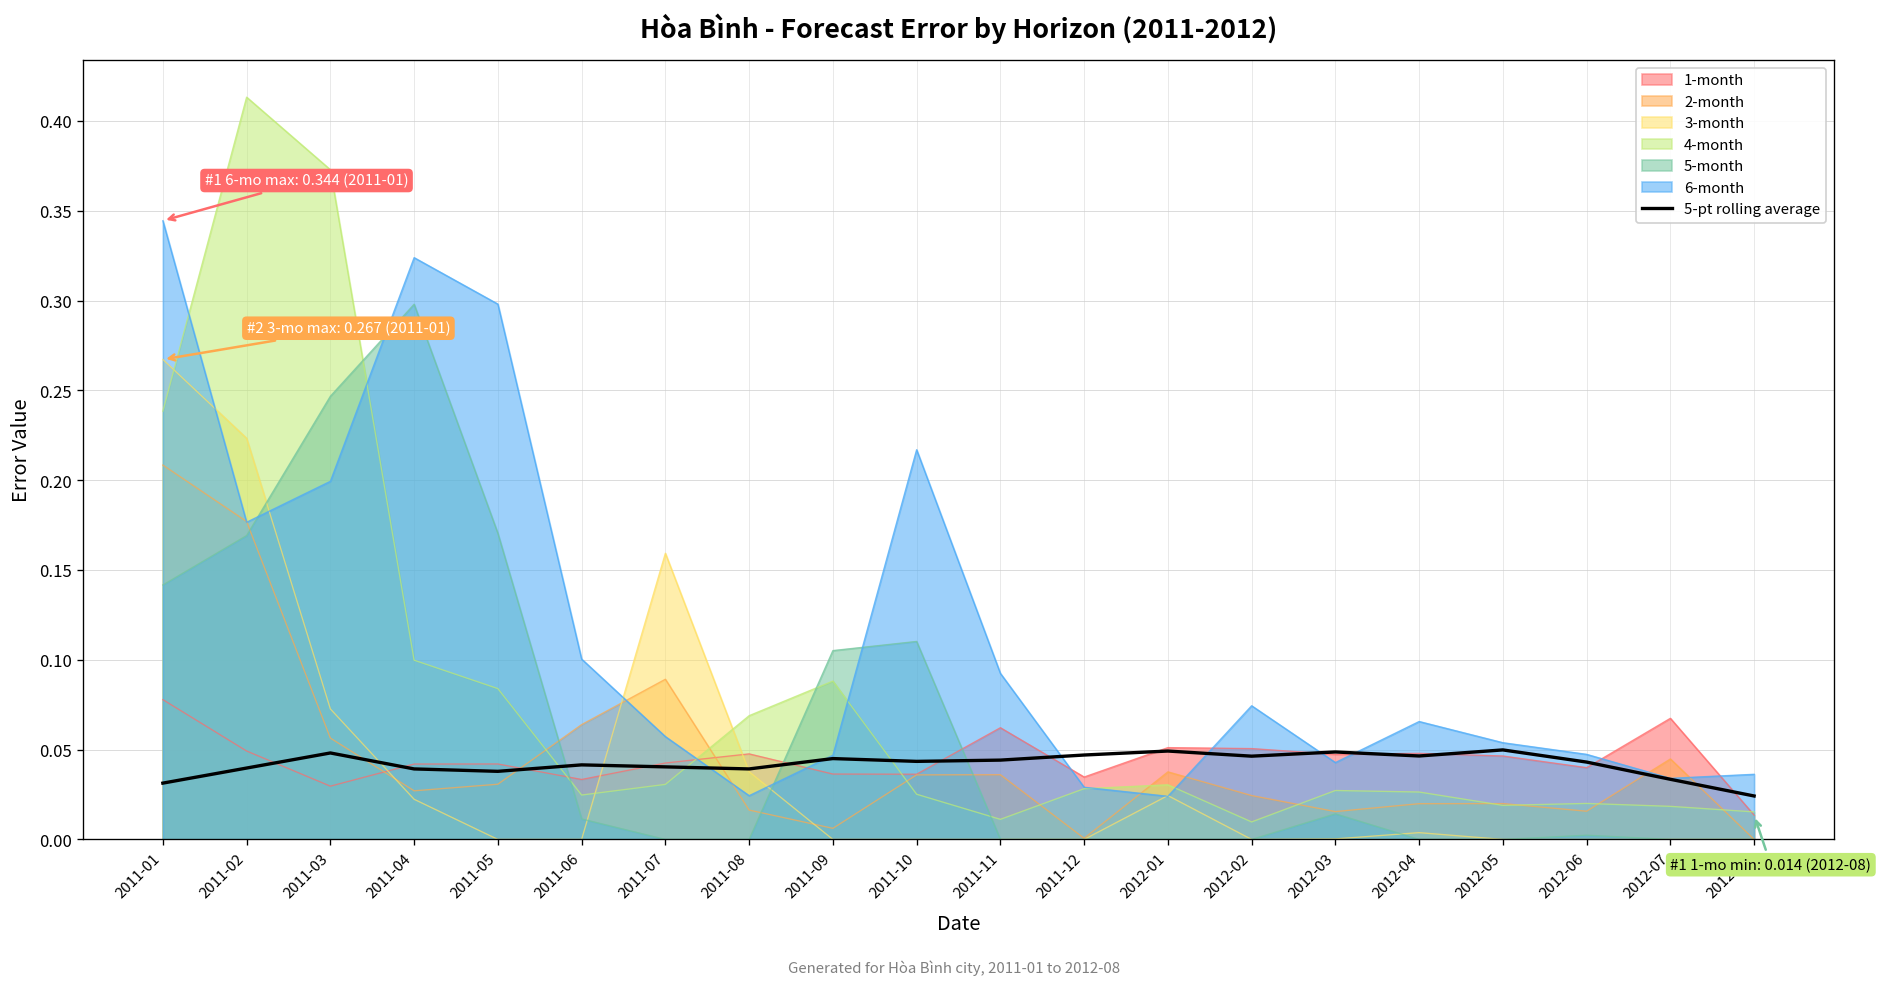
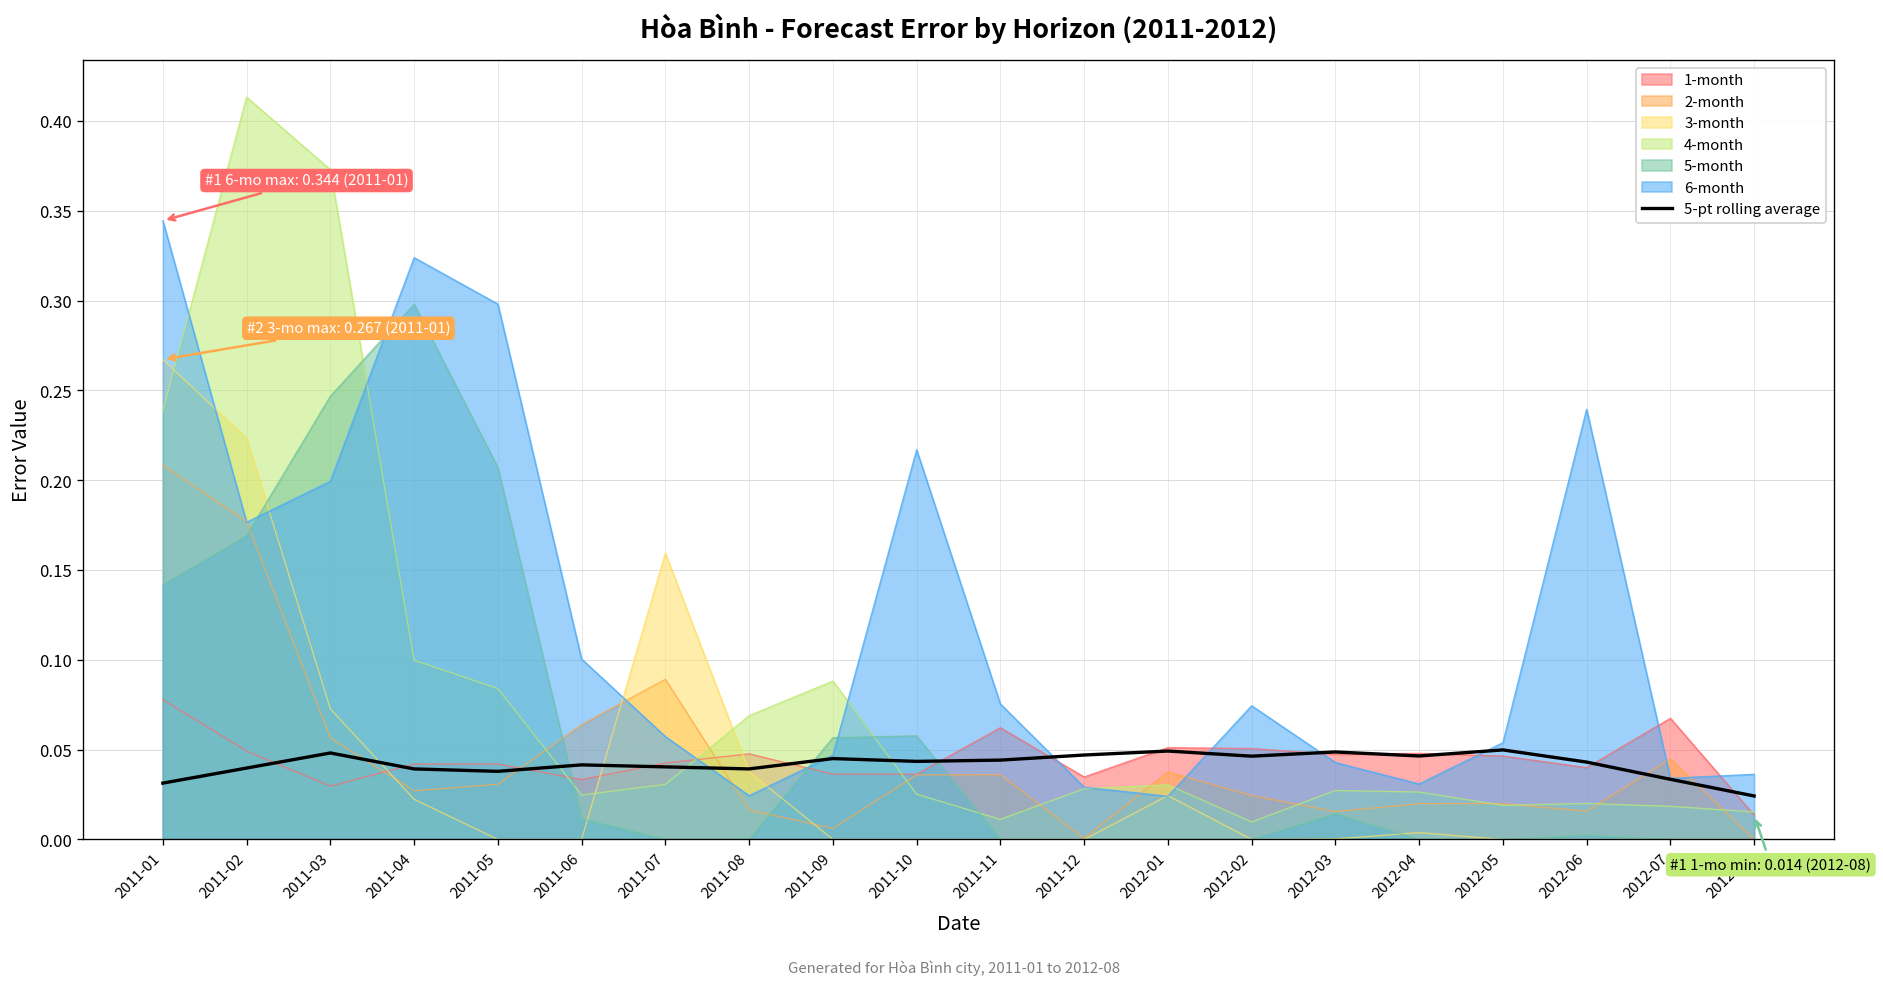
  {
    "5-month": {
      "2011-01": 0.142,
      "2011-02": 0.169,
      "2011-03": 0.247,
      "2011-04": 0.298,
-     "2011-05": 0.170,
+     "2011-05": 0.207,
      "2011-06": 0.011,
      "2011-07": 0.000,
      "2011-08": 0.000,
-     "2011-09": 0.105,
-     "2011-10": 0.110,
+     "2011-09": 0.057,
+     "2011-10": 0.058,
      "2012-01": 0.000,
      "2012-04": 0.000,
      "2012-06": 0.002
    },
    "6-month": {
      "2011-01": 0.344,
      "2011-03": 0.199,
      "2011-04": 0.324,
      "2011-05": 0.298,
      "2011-06": 0.100,
      "2011-07": 0.057,
      "2011-08": 0.024,
      "2011-09": 0.047,
      "2011-10": 0.217,
-     "2011-11": 0.092,
+     "2011-11": 0.075,
      "2012-02": 0.074,
      "2012-03": 0.043,
-     "2012-04": 0.066,
+     "2012-04": 0.031,
      "2012-05": 0.054,
-     "2012-06": 0.047,
+     "2012-06": 0.239,
      "2012-08": 0.036
    },
    "5-pt rolling average": {
      "2011-01": 0.031,
      "2011-02": 0.040,
      "2011-03": 0.048,
      "2011-04": 0.039,
      "2011-05": 0.038,
      "2011-06": 0.042,
      "2011-07": 0.040,
      "2011-09": 0.045,
      "2011-10": 0.043,
      "2011-11": 0.044,
      "2011-12": 0.047,
      "2012-01": 0.049,
      "2012-02": 0.046,
      "2012-05": 0.050,
      "2012-06": 0.043,
      "2012-08": 0.024
    }
  }
